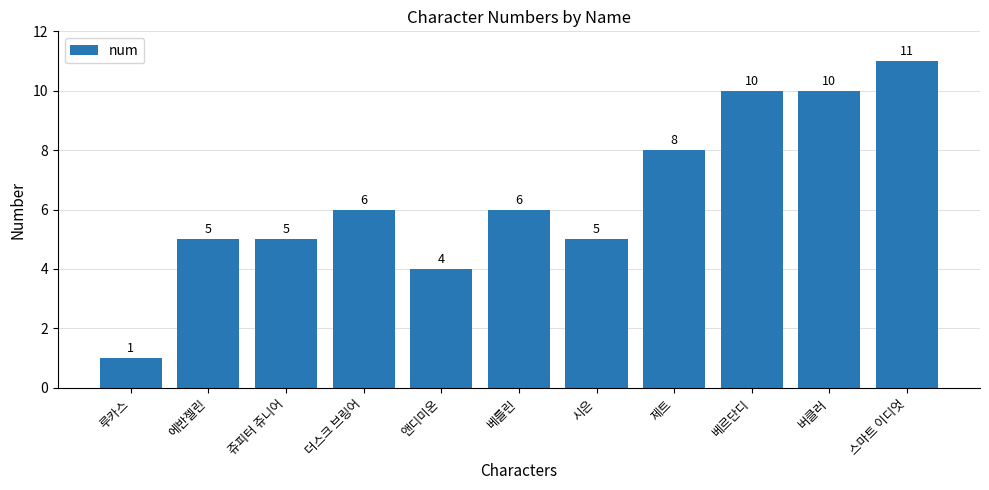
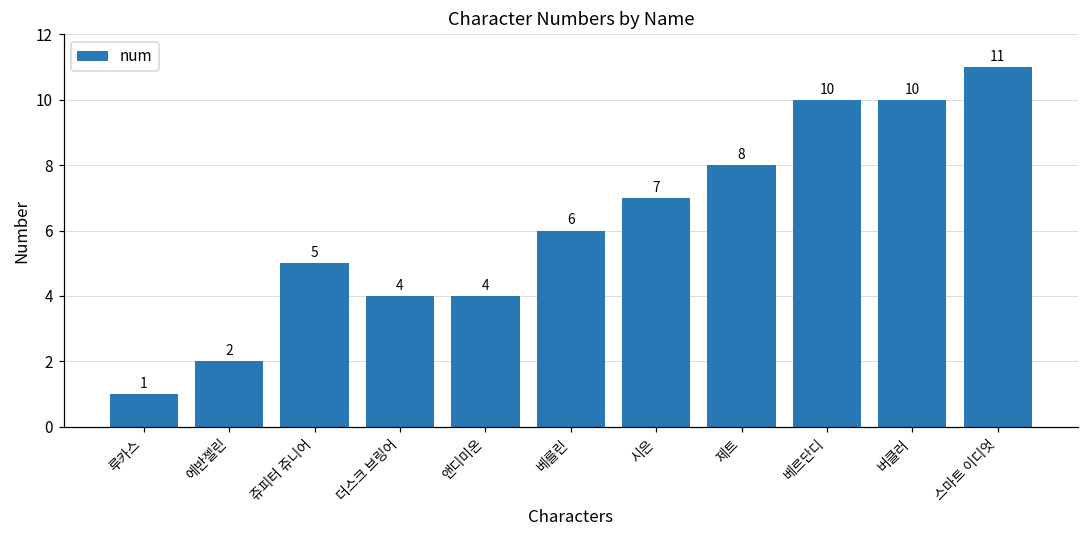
  {
    "루카스": 1,
-   "에반젤린": 5,
+   "에반젤린": 2,
    "쥬피터 쥬니어": 5,
-   "더스크 브링어": 6,
+   "더스크 브링어": 4,
    "앤디미온": 4,
    "베를린": 6,
-   "시은": 5,
+   "시은": 7,
    "제트": 8,
    "베르단디": 10,
    "버클러": 10,
    "스마트 이디엇": 11
  }
